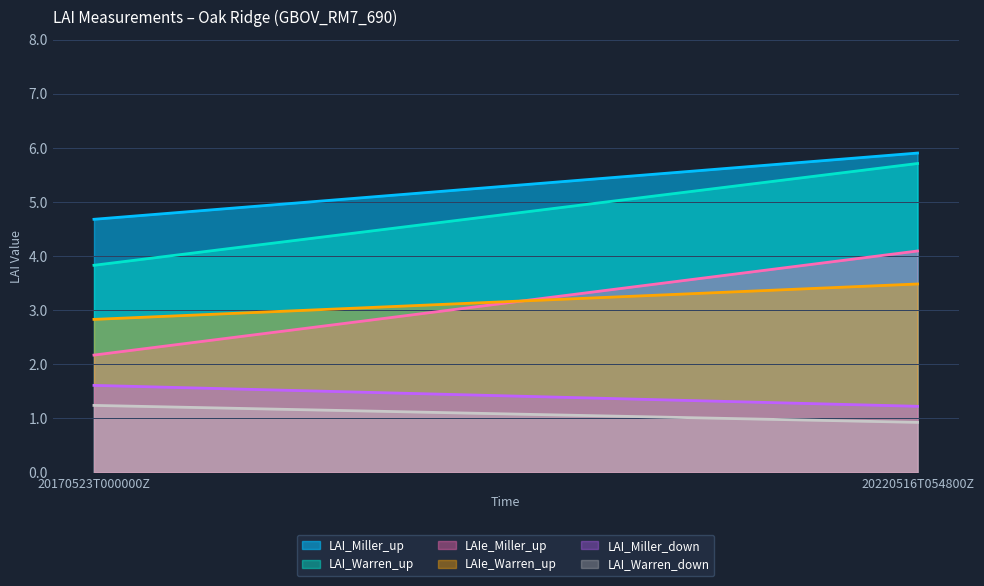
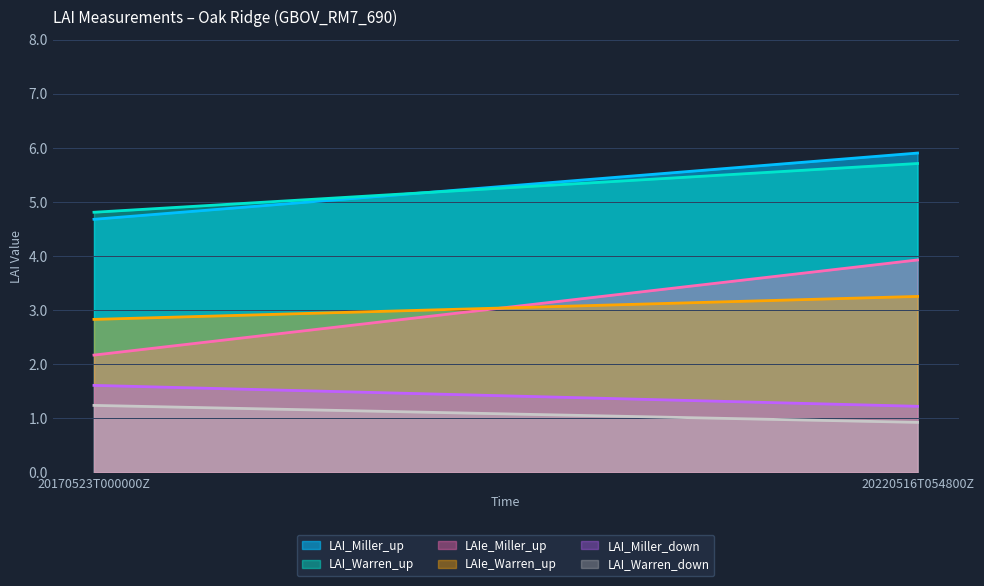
  {
    "LAI_Miller_up": {
      "20170523T000000Z": 4.7,
      "20220516T054800Z": 5.9
    },
    "LAI_Warren_up": {
-     "20170523T000000Z": 3.8,
+     "20170523T000000Z": 4.8,
      "20220516T054800Z": 5.7
    },
    "LAIe_Miller_up": {
      "20170523T000000Z": 2.2,
-     "20220516T054800Z": 4.1
+     "20220516T054800Z": 3.9
    },
    "LAIe_Warren_up": {
      "20170523T000000Z": 2.8,
-     "20220516T054800Z": 3.5
+     "20220516T054800Z": 3.3
    }
  }
